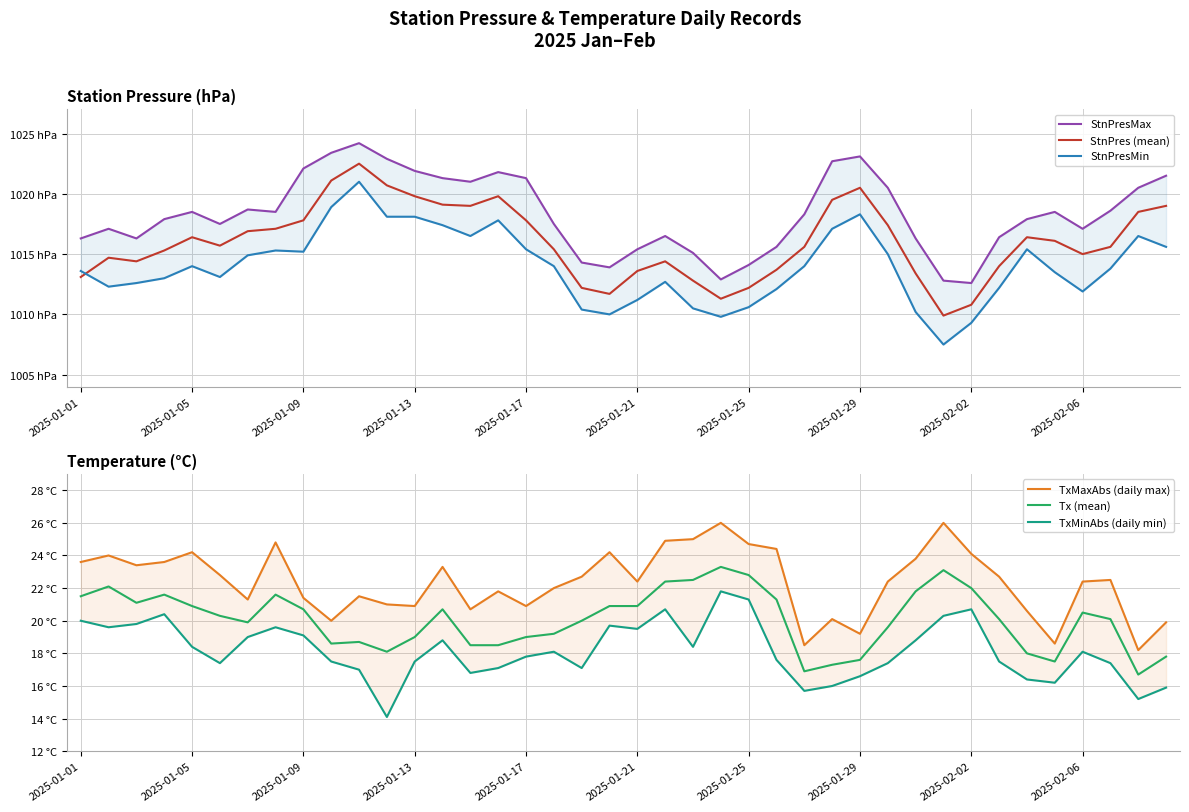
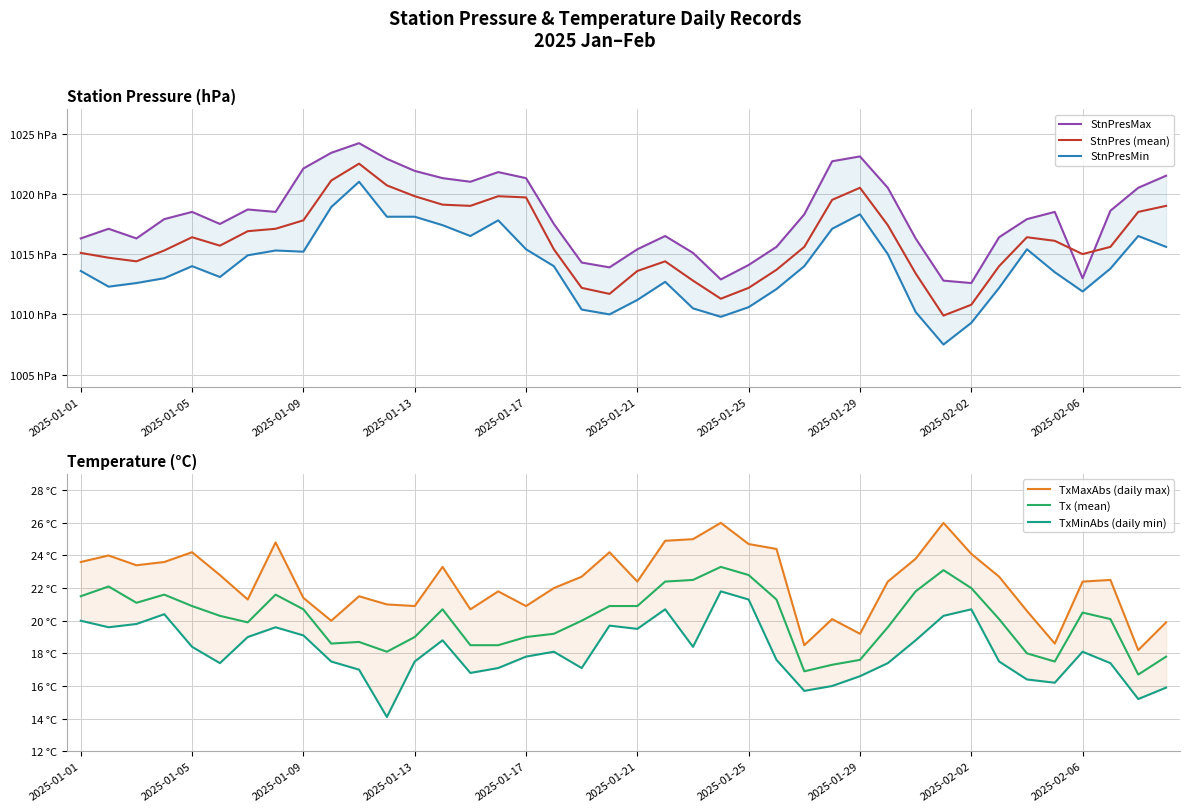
  {
    "Station Pressure (hPa)": {
      "StnPresMax": {
        "2025-01-01": "1016.3 hPa",
        "2025-01-05": "1018.5 hPa",
        "2025-01-09": "1022.1 hPa",
        "2025-01-13": "1021.9 hPa",
        "2025-01-17": "1021.3 hPa",
        "2025-01-21": "1015.4 hPa",
        "2025-01-25": "1014.1 hPa",
        "2025-01-29": "1023.1 hPa",
        "2025-02-02": "1012.6 hPa",
-       "2025-02-06": "1017.1 hPa"
+       "2025-02-06": "1013.0 hPa"
      },
      "StnPres (mean)": {
-       "2025-01-01": "1013.1 hPa",
+       "2025-01-01": "1015.1 hPa",
        "2025-01-05": "1016.4 hPa",
        "2025-01-09": "1017.8 hPa",
        "2025-01-13": "1019.8 hPa",
-       "2025-01-17": "1017.8 hPa",
+       "2025-01-17": "1019.7 hPa",
        "2025-01-21": "1013.6 hPa",
        "2025-01-25": "1012.2 hPa",
        "2025-01-29": "1020.5 hPa",
        "2025-02-02": "1010.8 hPa",
        "2025-02-06": "1015.0 hPa"
      },
      "StnPresMin": {
        "2025-01-01": "1013.6 hPa",
        "2025-01-05": "1014.0 hPa",
        "2025-01-09": "1015.2 hPa",
        "2025-01-13": "1018.1 hPa",
        "2025-01-17": "1015.4 hPa",
        "2025-01-21": "1011.2 hPa",
        "2025-01-25": "1010.6 hPa",
        "2025-01-29": "1018.3 hPa",
        "2025-02-02": "1009.3 hPa",
        "2025-02-06": "1011.9 hPa"
      }
    },
    "Temperature (°C)": {
      "TxMaxAbs (daily max)": {
        "2025-01-01": "23.6 °C",
        "2025-01-05": "24.2 °C",
        "2025-01-09": "21.4 °C",
        "2025-01-13": "20.9 °C",
        "2025-01-17": "20.9 °C",
        "2025-01-21": "22.4 °C",
        "2025-01-25": "24.7 °C",
        "2025-01-29": "19.2 °C",
        "2025-02-02": "24.1 °C",
        "2025-02-06": "22.4 °C"
      }
    }
  }
